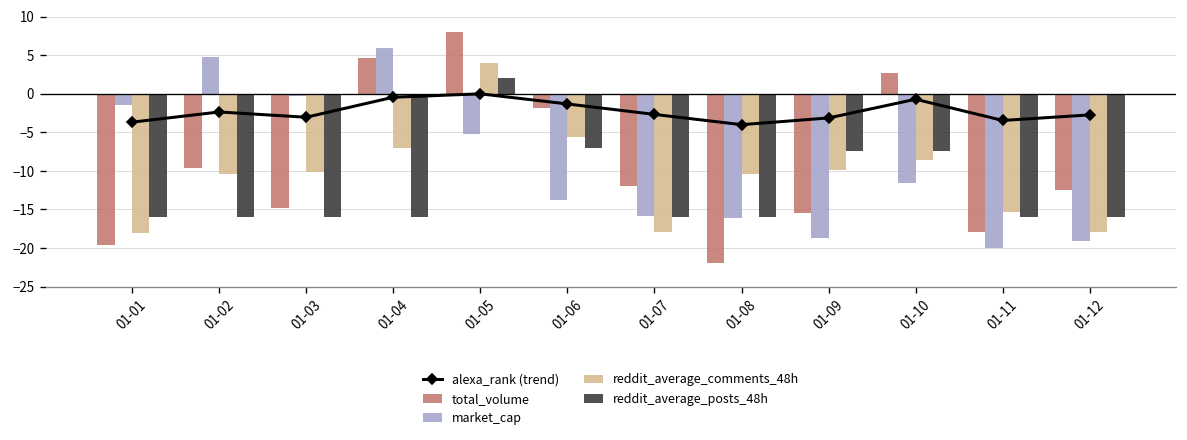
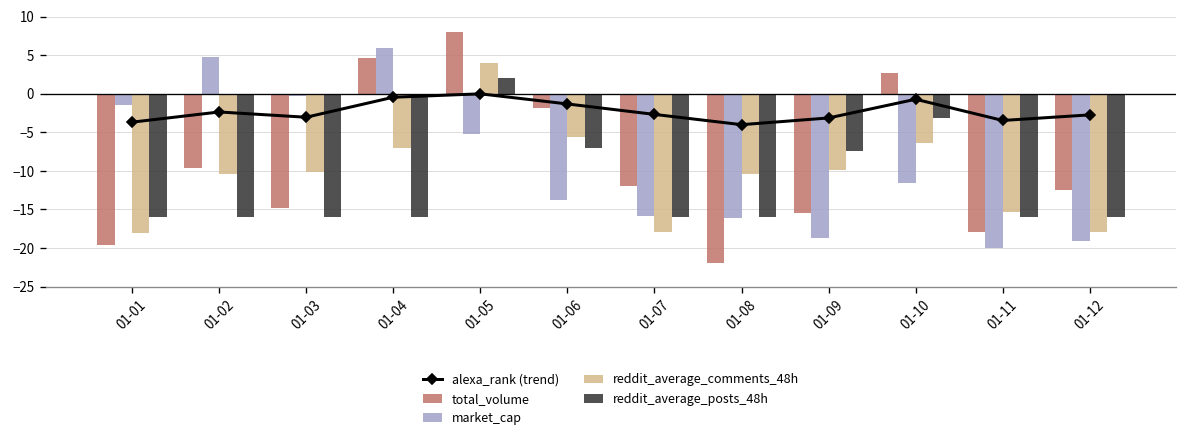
  {
    "total_volume": {
      "01-01": -20,
      "01-02": -10,
      "01-03": -15,
      "01-04": 5,
      "01-05": 8,
      "01-06": -2,
      "01-07": -12,
      "01-08": -22,
      "01-09": -15,
      "01-10": 3,
      "01-11": -18,
      "01-12": -12
    },
    "alexa_rank (trend)": {
      "01-01": -4,
      "01-02": -2,
      "01-03": -3,
      "01-04": 0,
      "01-05": 0,
      "01-06": -1,
      "01-07": -3,
      "01-08": -4,
      "01-09": -3,
      "01-10": -1,
      "01-11": -3,
      "01-12": -3
    },
    "market_cap": {
      "01-01": -1,
      "01-02": 5,
      "01-04": 6,
      "01-05": -5,
      "01-06": -14,
      "01-07": -16,
      "01-08": -16,
      "01-09": -19,
      "01-10": -12,
      "01-11": -20,
      "01-12": -19
    },
    "reddit_average_comments_48h": {
      "01-01": -18,
      "01-02": -10,
      "01-03": -10,
      "01-04": -7,
      "01-05": 4,
      "01-06": -6,
      "01-07": -18,
      "01-08": -10,
      "01-09": -10,
-     "01-10": -9,
+     "01-10": -6,
      "01-11": -15,
      "01-12": -18
    },
    "reddit_average_posts_48h": {
      "01-01": -16,
      "01-02": -16,
      "01-03": -16,
      "01-04": -16,
      "01-05": 2,
      "01-06": -7,
      "01-07": -16,
      "01-08": -16,
      "01-09": -7,
-     "01-10": -7,
+     "01-10": -3,
      "01-11": -16,
      "01-12": -16
    }
  }
